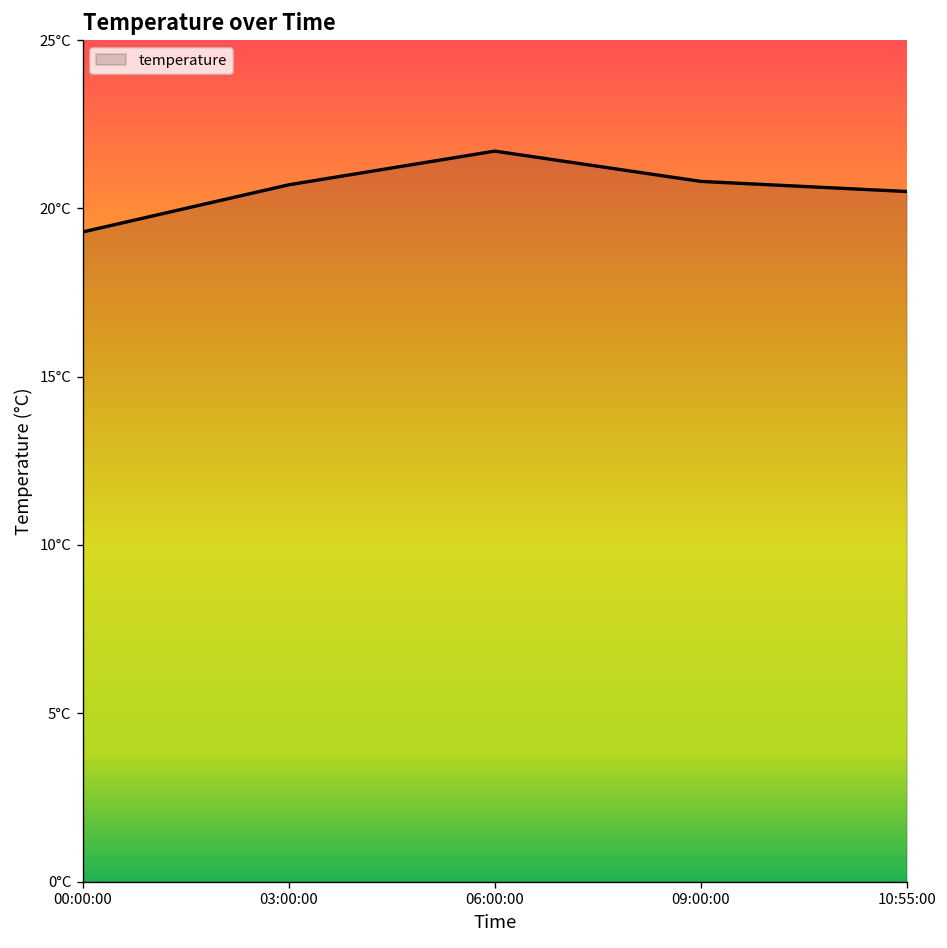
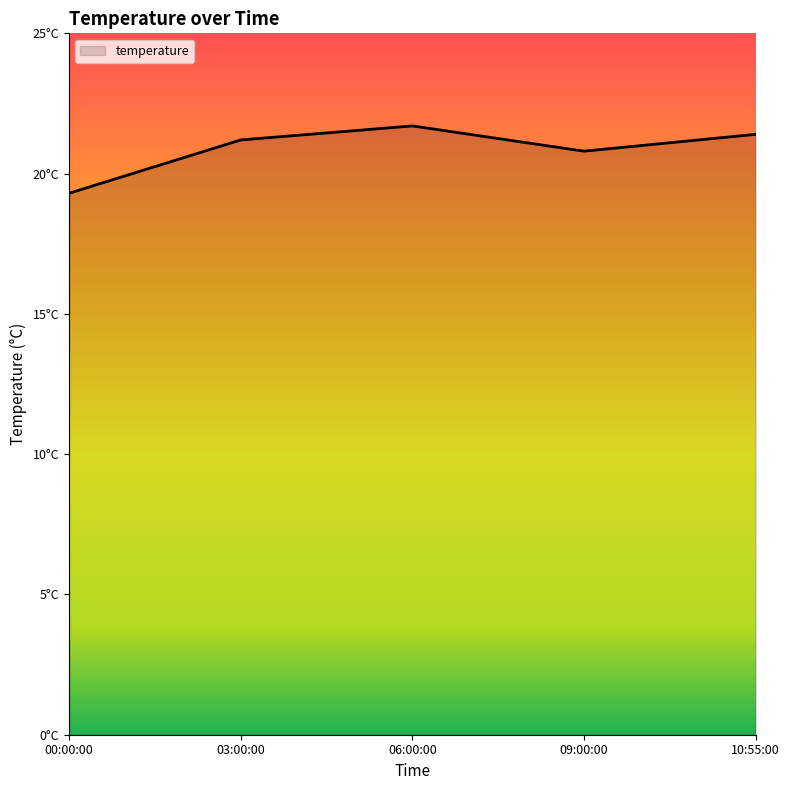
  {
    "00:00:00": "19.3°C",
-   "03:00:00": "20.7°C",
+   "03:00:00": "21.2°C",
    "06:00:00": "21.7°C",
    "09:00:00": "20.8°C",
-   "10:55:00": "20.5°C"
+   "10:55:00": "21.4°C"
  }
